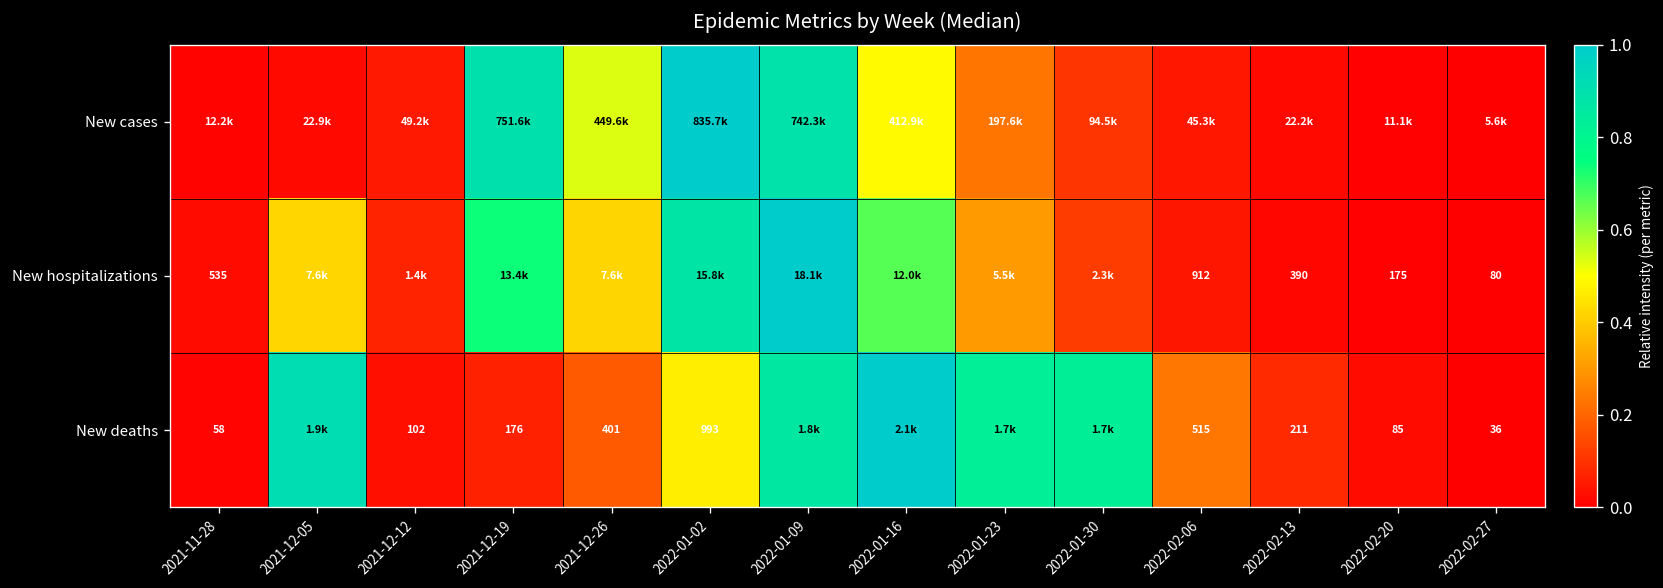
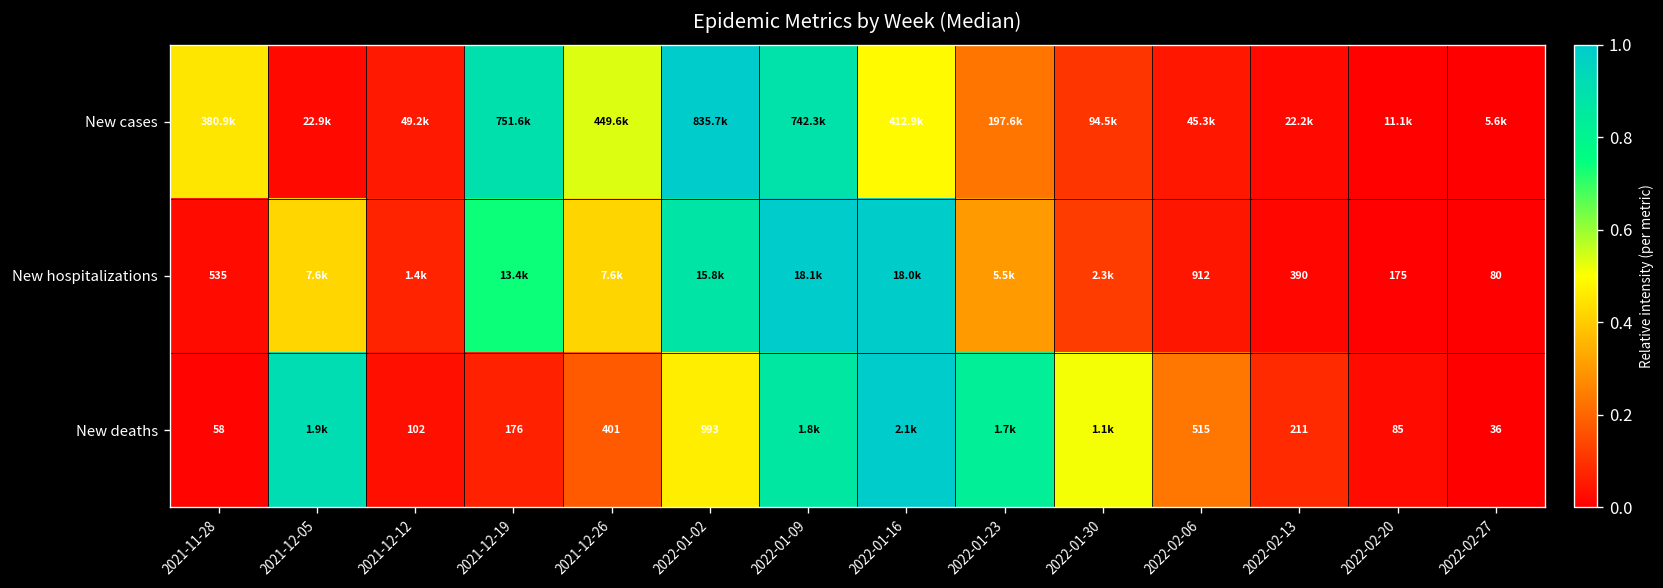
  {
    "New cases": {
-     "2021-11-28": "12.2k",
+     "2021-11-28": "380.9k",
      "2021-12-05": "22.9k",
      "2021-12-12": "49.2k",
      "2021-12-19": "751.6k",
      "2021-12-26": "449.6k",
      "2022-01-02": "835.7k",
      "2022-01-09": "742.3k",
      "2022-01-16": "412.9k",
      "2022-01-23": "197.6k",
      "2022-01-30": "94.5k",
      "2022-02-06": "45.3k",
      "2022-02-13": "22.2k",
      "2022-02-20": "11.1k",
      "2022-02-27": "5.6k"
    },
    "New hospitalizations": {
      "2021-11-28": "535",
      "2021-12-05": "7.6k",
      "2021-12-12": "1.4k",
      "2021-12-19": "13.4k",
      "2021-12-26": "7.6k",
      "2022-01-02": "15.8k",
      "2022-01-09": "18.1k",
-     "2022-01-16": "12.0k",
+     "2022-01-16": "18.0k",
      "2022-01-23": "5.5k",
      "2022-01-30": "2.3k",
      "2022-02-06": "912",
      "2022-02-13": "390",
      "2022-02-20": "175",
      "2022-02-27": "80"
    },
    "New deaths": {
      "2021-11-28": "58",
      "2021-12-05": "1.9k",
      "2021-12-12": "102",
      "2021-12-19": "176",
      "2021-12-26": "401",
      "2022-01-02": "993",
      "2022-01-09": "1.8k",
      "2022-01-16": "2.1k",
      "2022-01-23": "1.7k",
-     "2022-01-30": "1.7k",
+     "2022-01-30": "1.1k",
      "2022-02-06": "515",
      "2022-02-13": "211",
      "2022-02-20": "85",
      "2022-02-27": "36"
    }
  }
